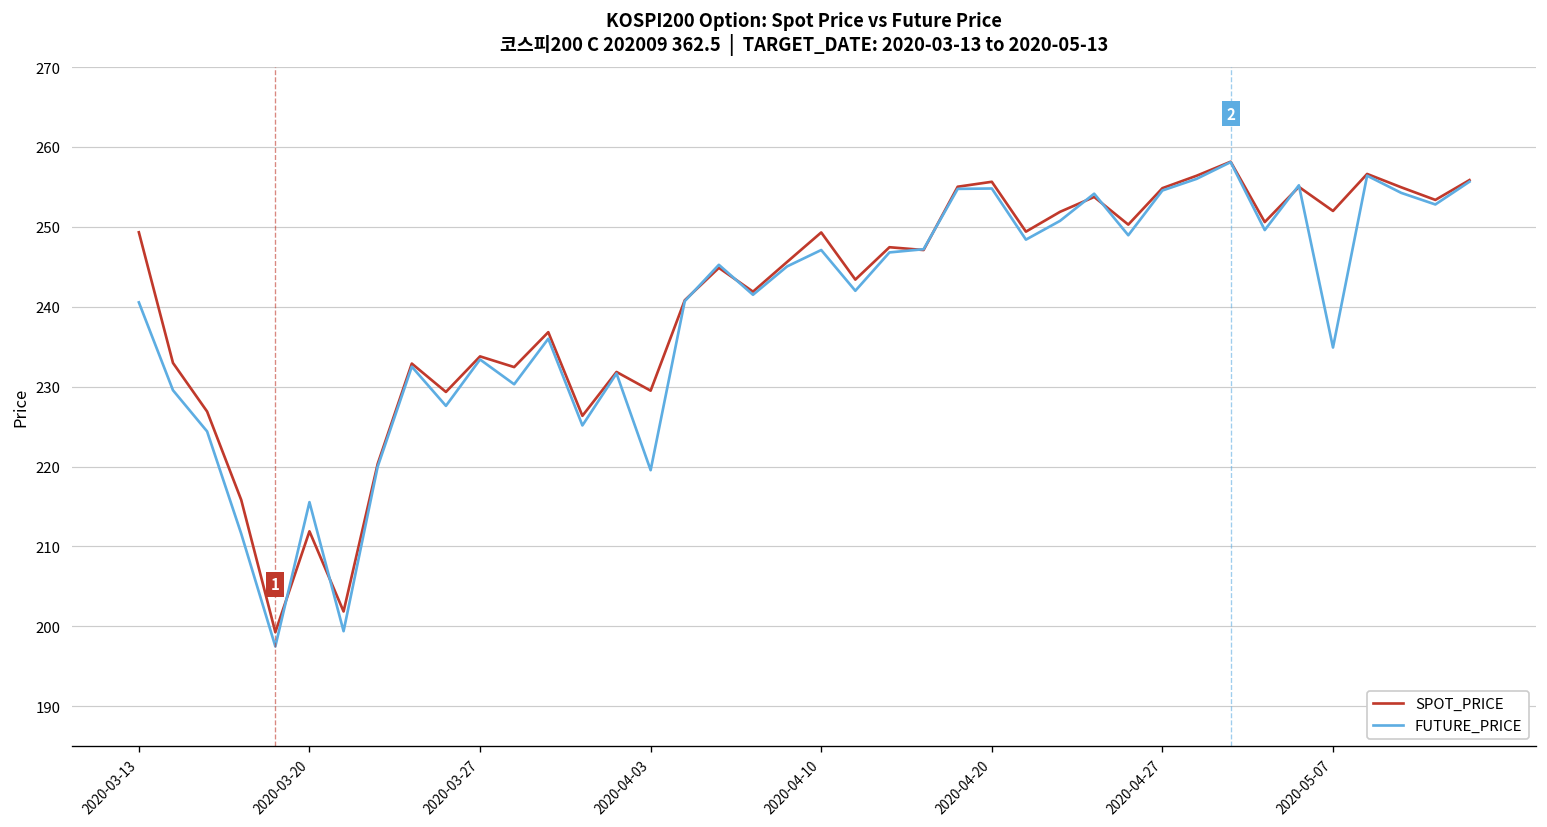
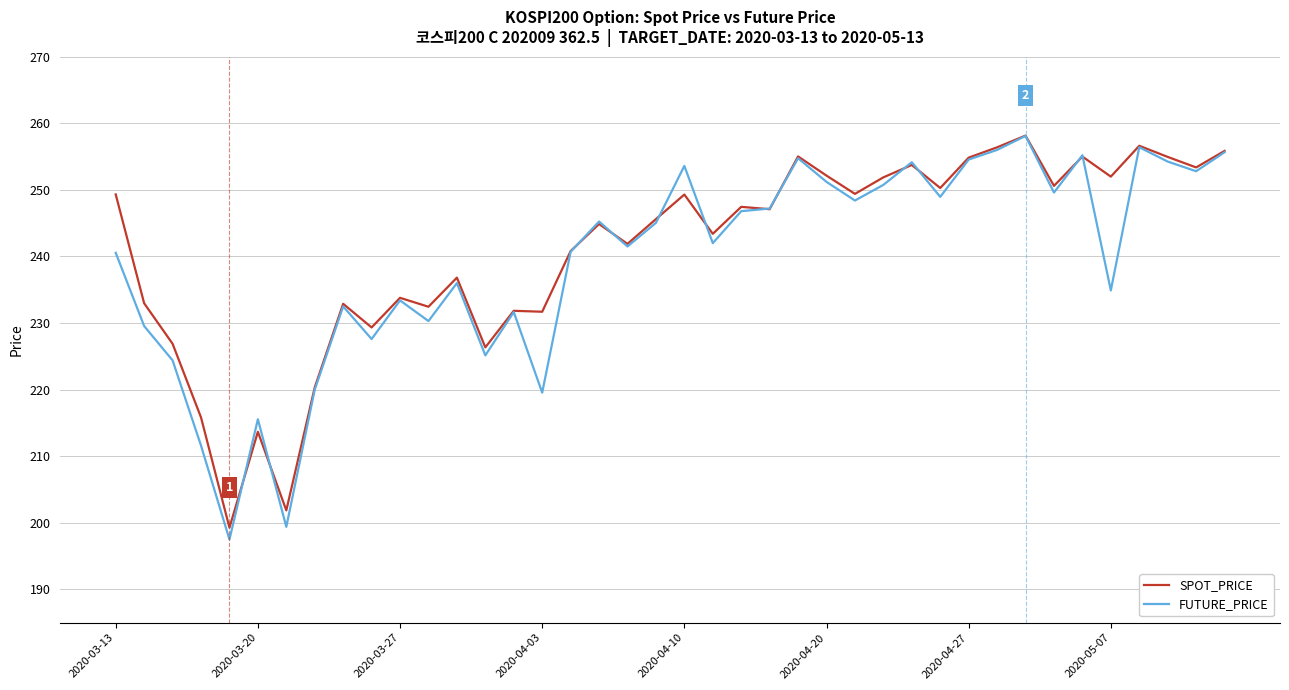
  {
    "SPOT_PRICE": {
      "2020-03-13": 249,
-     "2020-03-20": 212,
+     "2020-03-20": 214,
      "2020-03-27": 234,
-     "2020-04-03": 230,
+     "2020-04-03": 232,
      "2020-04-10": 249,
-     "2020-04-20": 256,
+     "2020-04-20": 252,
      "2020-05-07": 252
    },
    "FUTURE_PRICE": {
      "2020-03-13": 241,
      "2020-03-20": 216,
      "2020-03-27": 233,
      "2020-04-03": 220,
-     "2020-04-10": 247,
-     "2020-04-20": 255,
+     "2020-04-10": 254,
+     "2020-04-20": 251,
      "2020-05-07": 235
    }
  }
